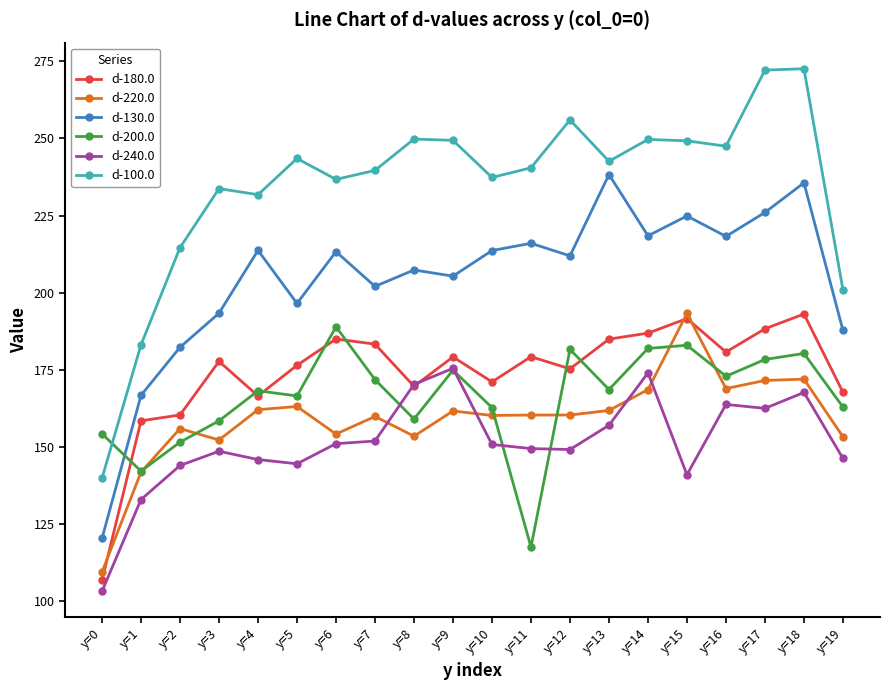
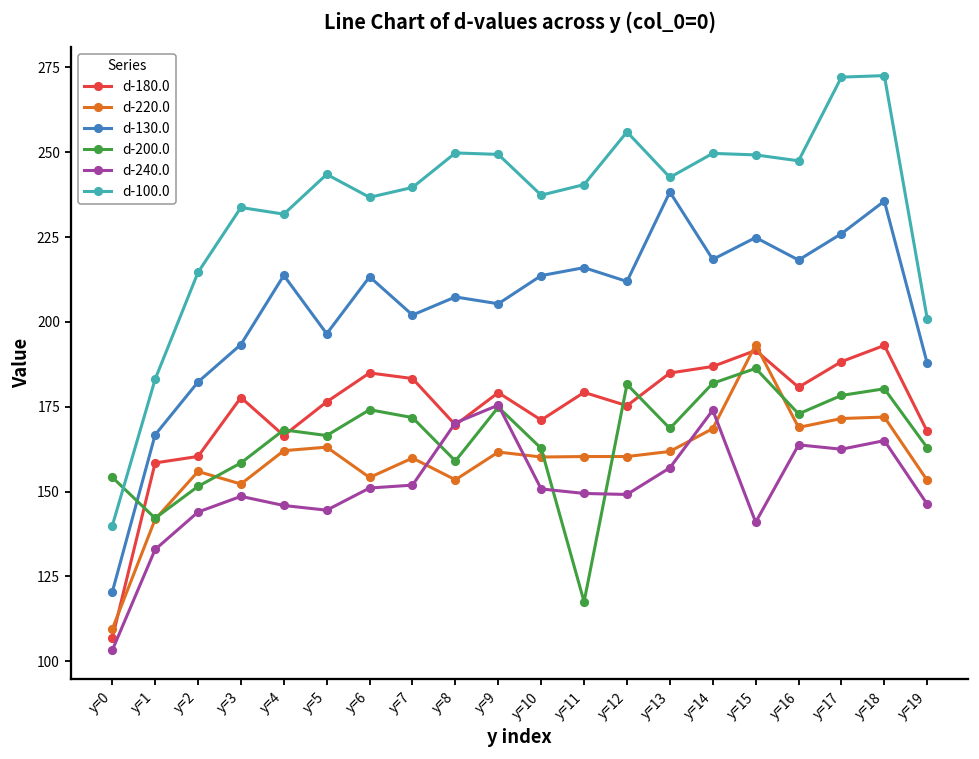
  {
    "d-200.0": {
      "y=0": 154,
      "y=2": 152,
      "y=3": 158,
      "y=4": 168,
      "y=5": 167,
-     "y=6": 189,
+     "y=6": 174,
      "y=7": 172,
      "y=8": 159,
      "y=10": 163,
      "y=11": 118,
      "y=12": 182,
      "y=13": 169,
      "y=14": 182,
-     "y=15": 183,
+     "y=15": 186,
      "y=16": 173,
      "y=17": 178,
      "y=18": 180,
      "y=19": 163
    },
    "d-240.0": {
      "y=0": 103,
      "y=1": 133,
      "y=2": 144,
      "y=3": 149,
      "y=4": 146,
      "y=5": 145,
      "y=6": 151,
      "y=7": 152,
      "y=10": 151,
      "y=11": 149,
      "y=12": 149,
      "y=13": 157,
      "y=14": 174,
      "y=15": 141,
      "y=16": 164,
      "y=17": 162,
-     "y=18": 168,
+     "y=18": 165,
      "y=19": 146
    }
  }
